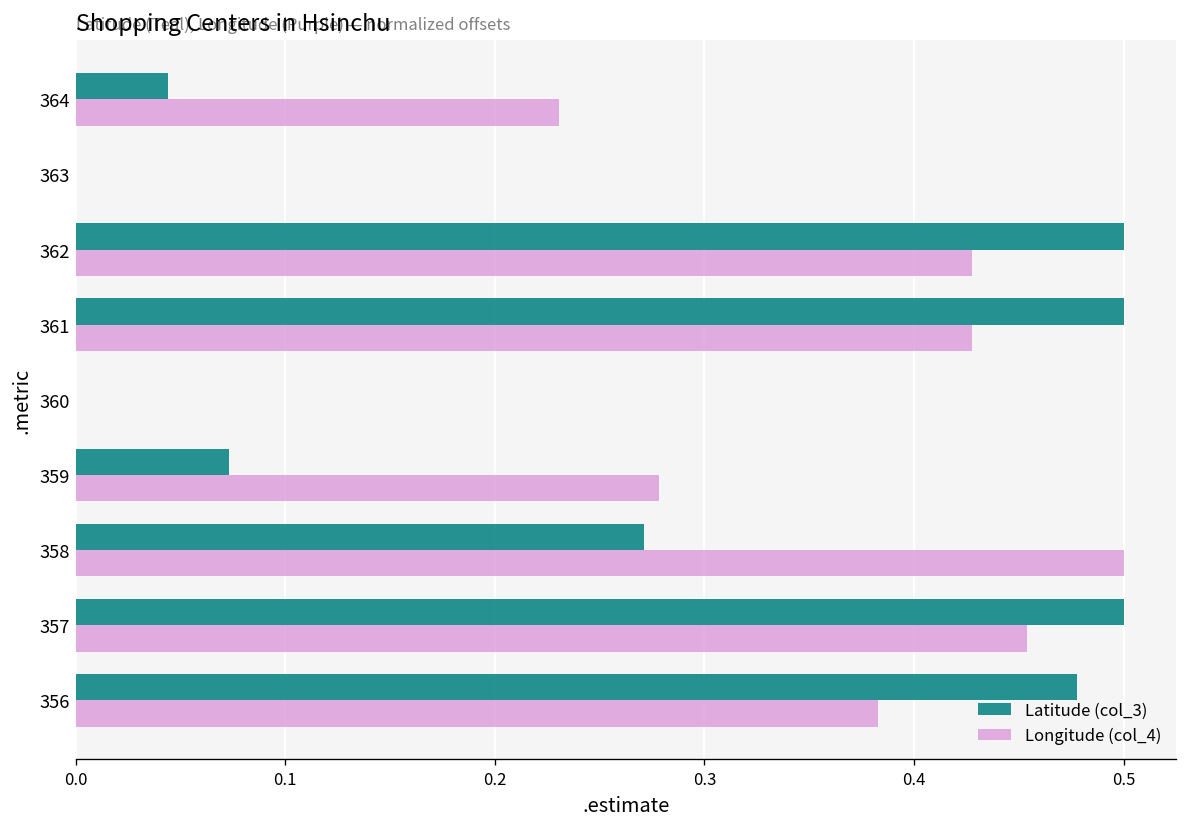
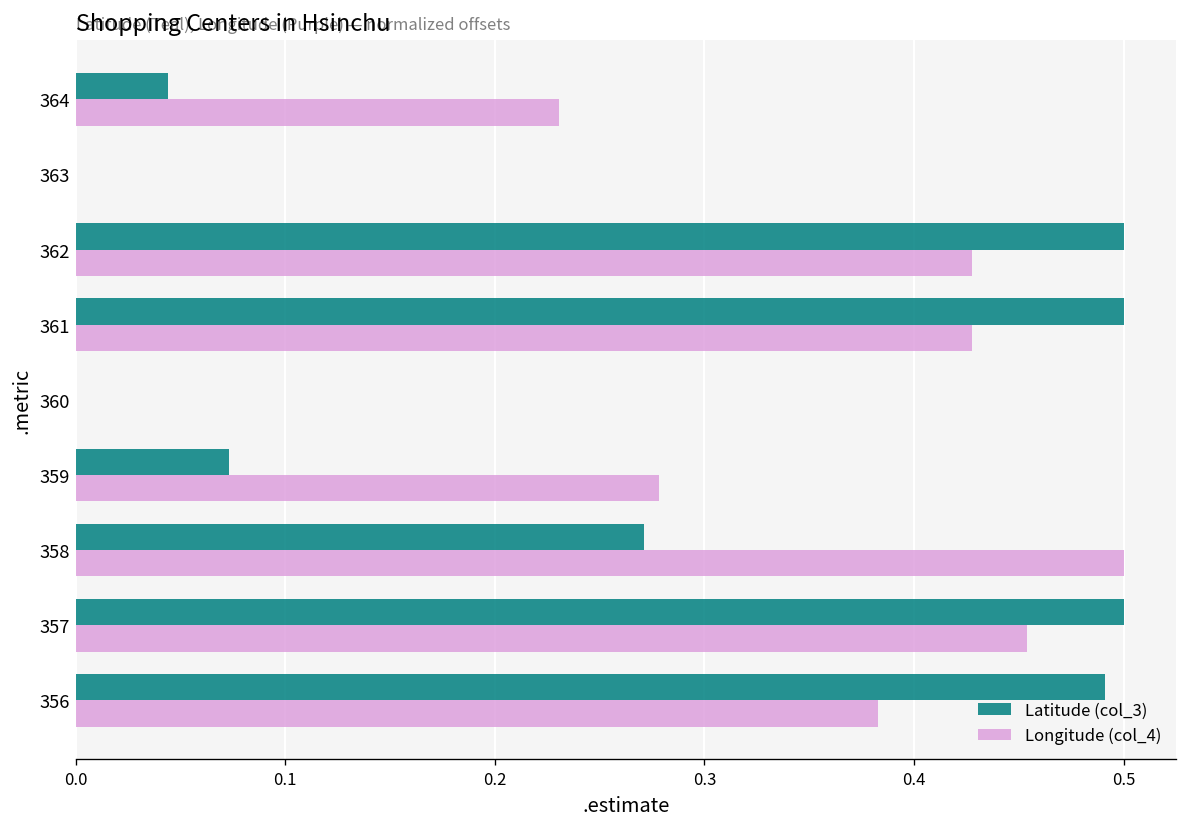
  {
    "Latitude (col_3)": {
      "364": 0.044,
      "363": 0.000,
      "362": 0.500,
      "361": 0.500,
      "359": 0.073,
      "358": 0.271,
      "357": 0.500,
-     "356": 0.478
+     "356": 0.491
    },
    "Longitude (col_4)": {
      "364": 0.231,
      "363": 0.000,
      "362": 0.428,
      "361": 0.428,
      "359": 0.278,
      "358": 0.500,
      "357": 0.454,
      "356": 0.383
    }
  }
